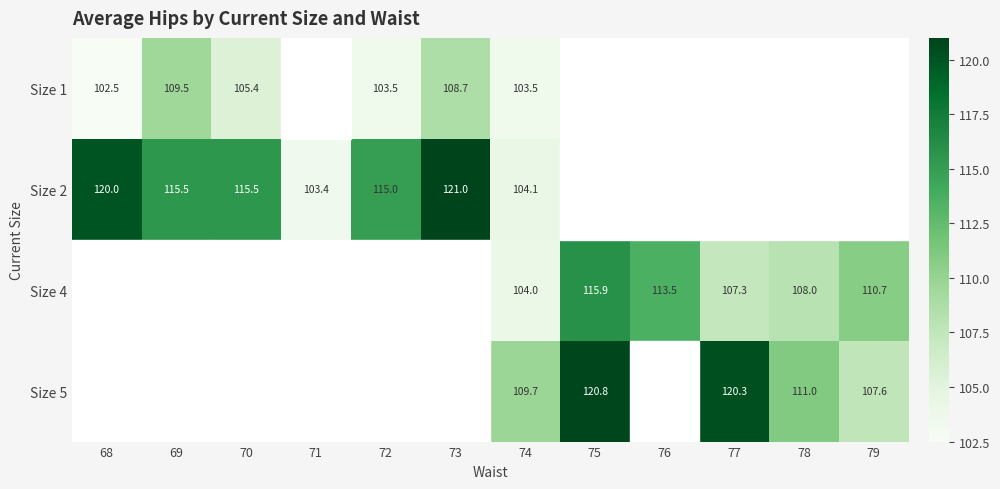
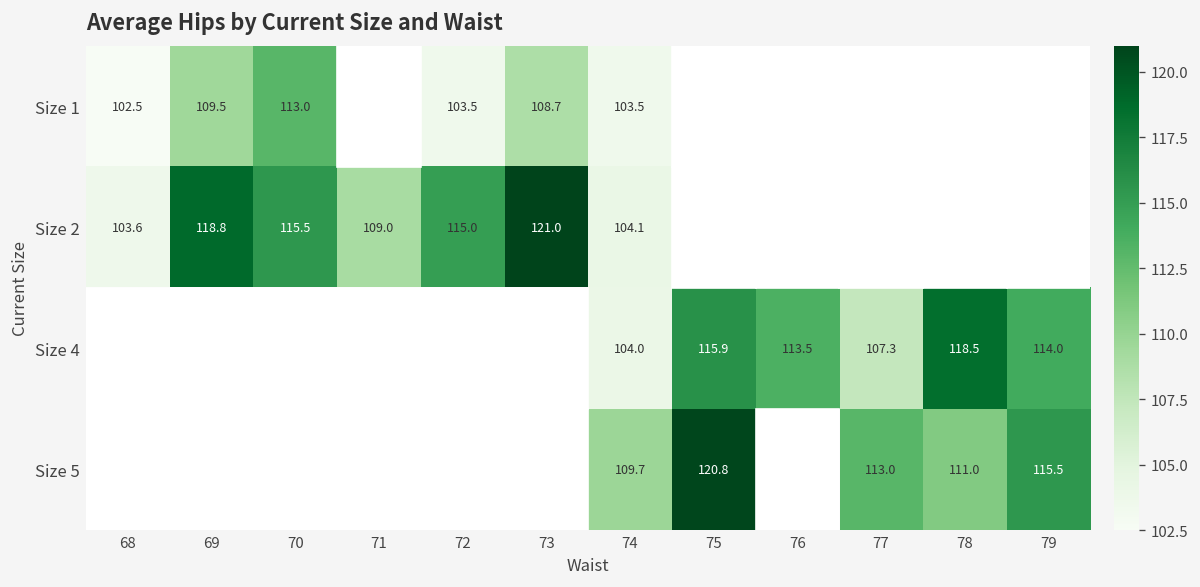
  {
    "Size 1": {
      "68": 102.5,
      "69": 109.5,
-     "70": 105.4,
+     "70": 113.0,
      "72": 103.5,
      "73": 108.7,
      "74": 103.5
    },
    "Size 2": {
-     "68": 120.0,
-     "69": 115.5,
+     "68": 103.6,
+     "69": 118.8,
      "70": 115.5,
-     "71": 103.4,
+     "71": 109.0,
      "72": 115.0,
      "73": 121.0,
      "74": 104.1
    },
    "Size 4": {
      "74": 104.0,
      "75": 115.9,
      "76": 113.5,
      "77": 107.3,
-     "78": 108.0,
-     "79": 110.7
+     "78": 118.5,
+     "79": 114.0
    },
    "Size 5": {
      "74": 109.7,
      "75": 120.8,
-     "77": 120.3,
+     "77": 113.0,
      "78": 111.0,
-     "79": 107.6
+     "79": 115.5
    }
  }
